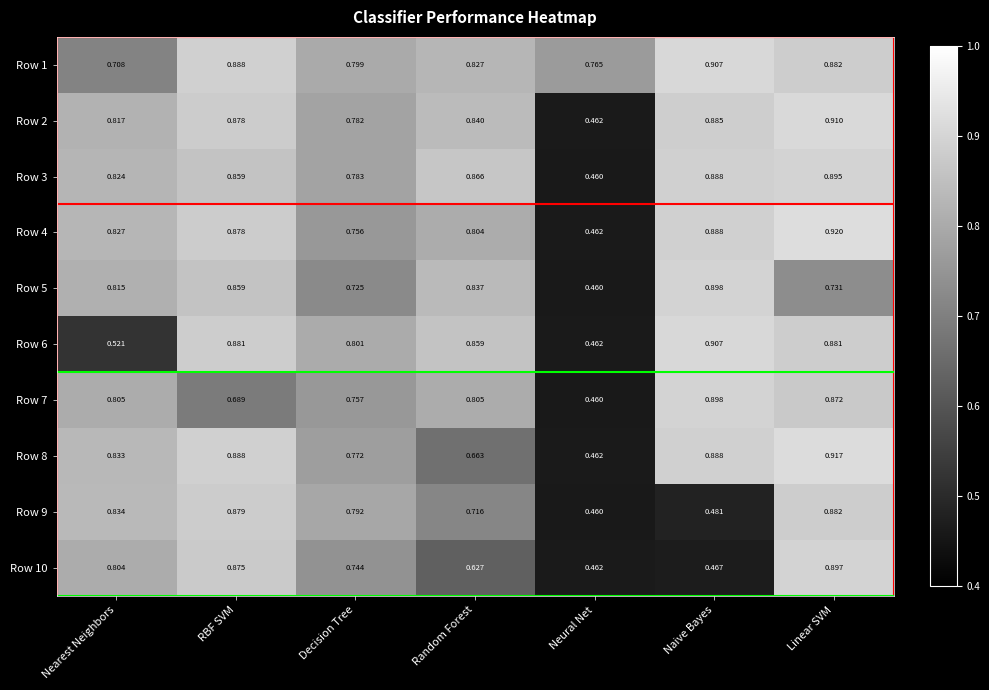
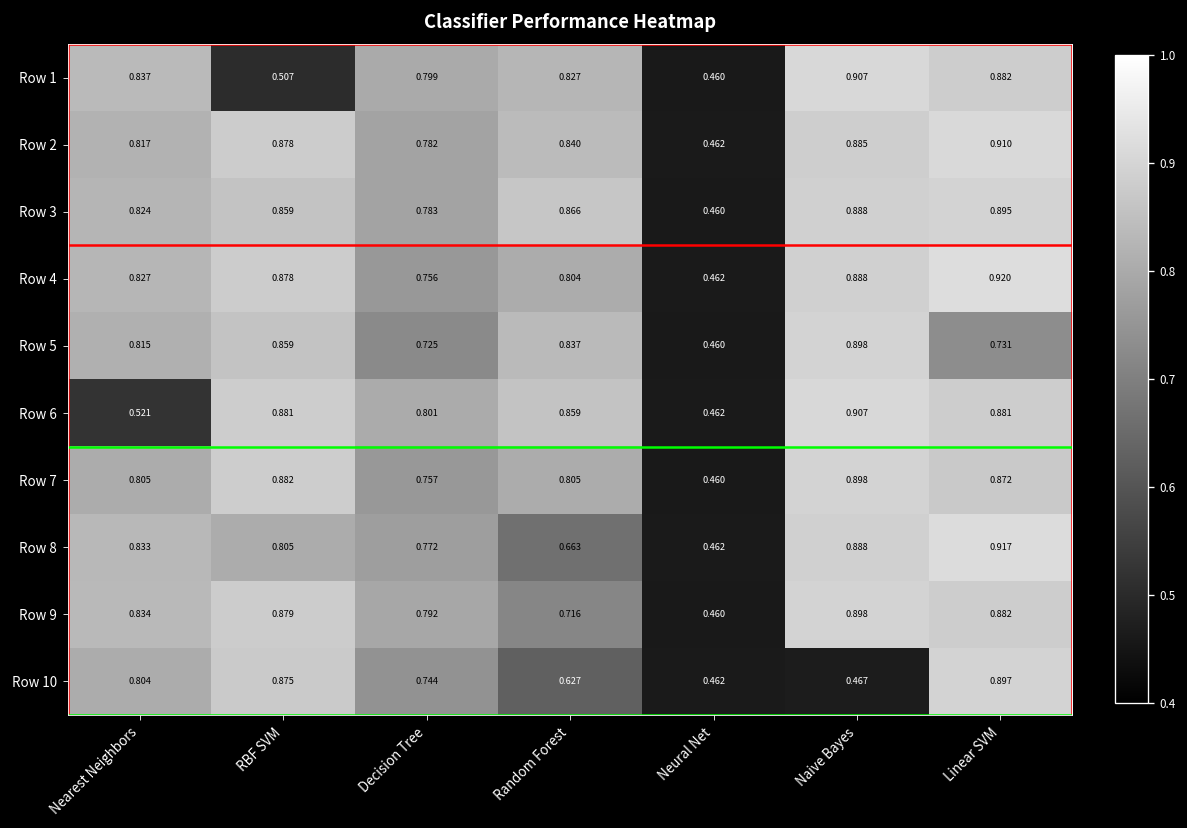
  {
    "Row 1": {
-     "Nearest Neighbors": 0.708,
-     "RBF SVM": 0.888,
+     "Nearest Neighbors": 0.837,
+     "RBF SVM": 0.507,
      "Decision Tree": 0.799,
      "Random Forest": 0.827,
-     "Neural Net": 0.765,
+     "Neural Net": 0.460,
      "Naive Bayes": 0.907,
      "Linear SVM": 0.882
    },
    "Row 2": {
      "Nearest Neighbors": 0.817,
      "RBF SVM": 0.878,
      "Decision Tree": 0.782,
      "Random Forest": 0.840,
      "Neural Net": 0.462,
      "Naive Bayes": 0.885,
      "Linear SVM": 0.910
    },
    "Row 3": {
      "Nearest Neighbors": 0.824,
      "RBF SVM": 0.859,
      "Decision Tree": 0.783,
      "Random Forest": 0.866,
      "Neural Net": 0.460,
      "Naive Bayes": 0.888,
      "Linear SVM": 0.895
    },
    "Row 4": {
      "Nearest Neighbors": 0.827,
      "RBF SVM": 0.878,
      "Decision Tree": 0.756,
      "Random Forest": 0.804,
      "Neural Net": 0.462,
      "Naive Bayes": 0.888,
      "Linear SVM": 0.920
    },
    "Row 5": {
      "Nearest Neighbors": 0.815,
      "RBF SVM": 0.859,
      "Decision Tree": 0.725,
      "Random Forest": 0.837,
      "Neural Net": 0.460,
      "Naive Bayes": 0.898,
      "Linear SVM": 0.731
    },
    "Row 6": {
      "Nearest Neighbors": 0.521,
      "RBF SVM": 0.881,
      "Decision Tree": 0.801,
      "Random Forest": 0.859,
      "Neural Net": 0.462,
      "Naive Bayes": 0.907,
      "Linear SVM": 0.881
    },
    "Row 7": {
      "Nearest Neighbors": 0.805,
-     "RBF SVM": 0.689,
+     "RBF SVM": 0.882,
      "Decision Tree": 0.757,
      "Random Forest": 0.805,
      "Neural Net": 0.460,
      "Naive Bayes": 0.898,
      "Linear SVM": 0.872
    },
    "Row 8": {
      "Nearest Neighbors": 0.833,
-     "RBF SVM": 0.888,
+     "RBF SVM": 0.805,
      "Decision Tree": 0.772,
      "Random Forest": 0.663,
      "Neural Net": 0.462,
      "Naive Bayes": 0.888,
      "Linear SVM": 0.917
    },
    "Row 9": {
      "Nearest Neighbors": 0.834,
      "RBF SVM": 0.879,
      "Decision Tree": 0.792,
      "Random Forest": 0.716,
      "Neural Net": 0.460,
-     "Naive Bayes": 0.481,
+     "Naive Bayes": 0.898,
      "Linear SVM": 0.882
    },
    "Row 10": {
      "Nearest Neighbors": 0.804,
      "RBF SVM": 0.875,
      "Decision Tree": 0.744,
      "Random Forest": 0.627,
      "Neural Net": 0.462,
      "Naive Bayes": 0.467,
      "Linear SVM": 0.897
    }
  }
